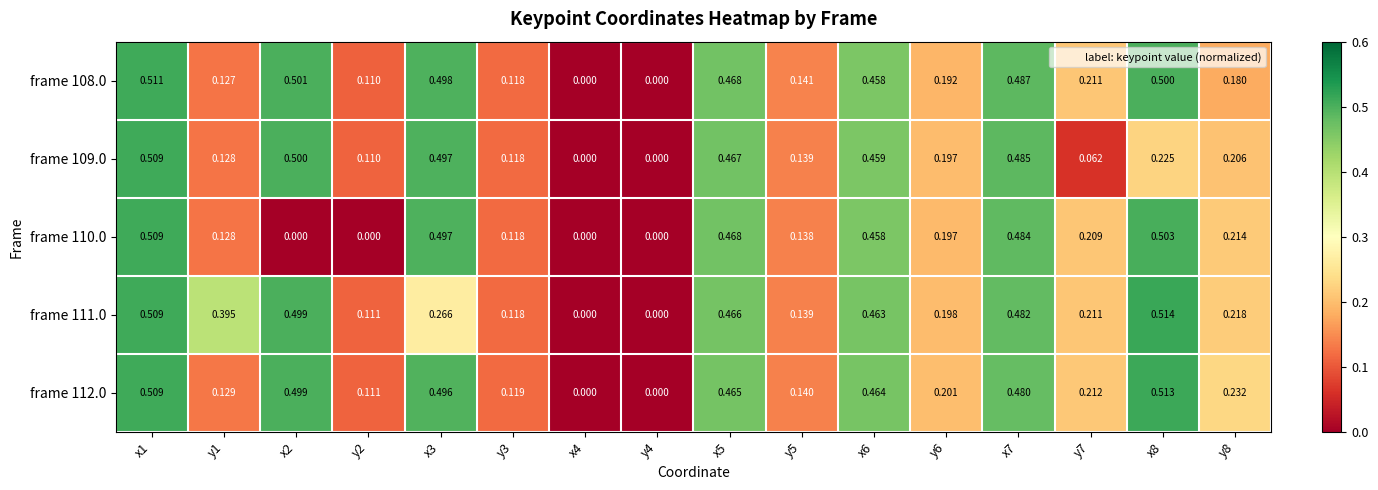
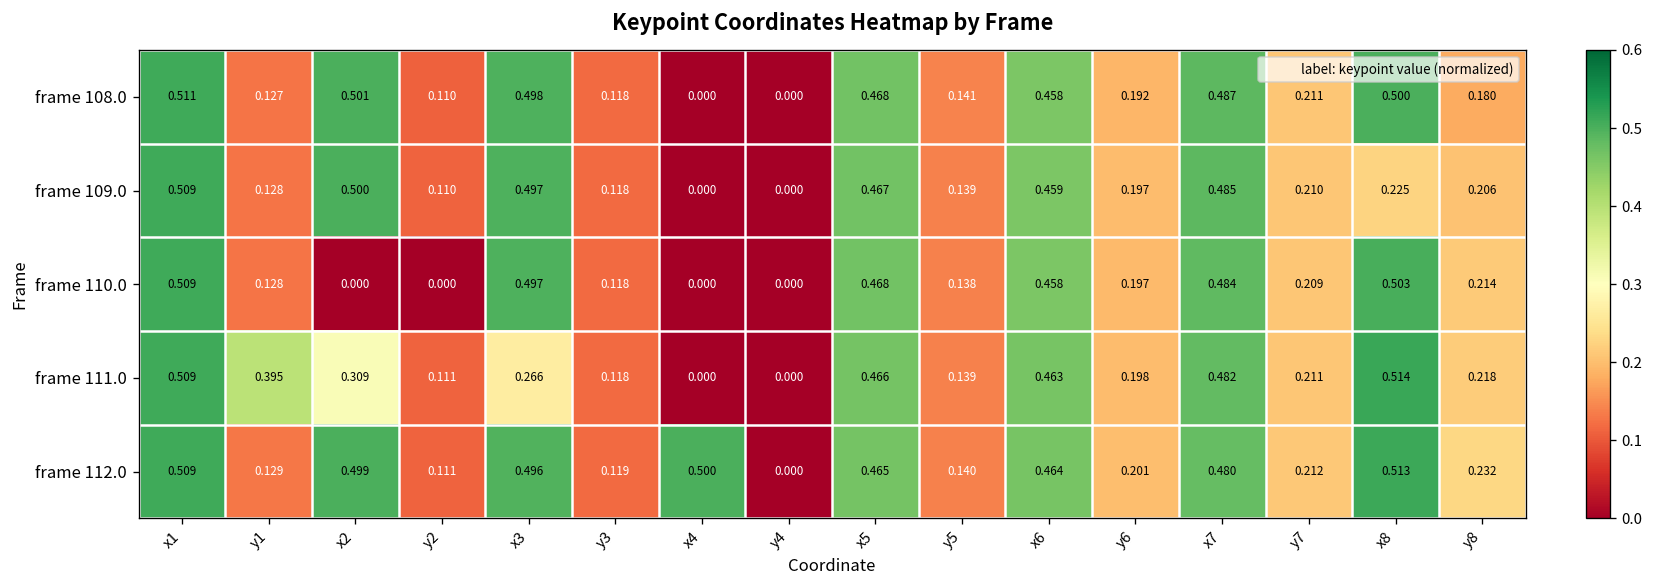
  {
    "frame 108.0": {
      "x1": 0.511,
      "y1": 0.127,
      "x2": 0.501,
      "y2": 0.110,
      "x3": 0.498,
      "y3": 0.118,
      "x4": 0.000,
      "y4": 0.000,
      "x5": 0.468,
      "y5": 0.141,
      "x6": 0.458,
      "y6": 0.192,
      "x7": 0.487,
      "y7": 0.211,
      "x8": 0.500,
      "y8": 0.180
    },
    "frame 109.0": {
      "x1": 0.509,
      "y1": 0.128,
      "x2": 0.500,
      "y2": 0.110,
      "x3": 0.497,
      "y3": 0.118,
      "x4": 0.000,
      "y4": 0.000,
      "x5": 0.467,
      "y5": 0.139,
      "x6": 0.459,
      "y6": 0.197,
      "x7": 0.485,
-     "y7": 0.062,
+     "y7": 0.210,
      "x8": 0.225,
      "y8": 0.206
    },
    "frame 110.0": {
      "x1": 0.509,
      "y1": 0.128,
      "x2": 0.000,
      "y2": 0.000,
      "x3": 0.497,
      "y3": 0.118,
      "x4": 0.000,
      "y4": 0.000,
      "x5": 0.468,
      "y5": 0.138,
      "x6": 0.458,
      "y6": 0.197,
      "x7": 0.484,
      "y7": 0.209,
      "x8": 0.503,
      "y8": 0.214
    },
    "frame 111.0": {
      "x1": 0.509,
      "y1": 0.395,
-     "x2": 0.499,
+     "x2": 0.309,
      "y2": 0.111,
      "x3": 0.266,
      "y3": 0.118,
      "x4": 0.000,
      "y4": 0.000,
      "x5": 0.466,
      "y5": 0.139,
      "x6": 0.463,
      "y6": 0.198,
      "x7": 0.482,
      "y7": 0.211,
      "x8": 0.514,
      "y8": 0.218
    },
    "frame 112.0": {
      "x1": 0.509,
      "y1": 0.129,
      "x2": 0.499,
      "y2": 0.111,
      "x3": 0.496,
      "y3": 0.119,
-     "x4": 0.000,
+     "x4": 0.500,
      "y4": 0.000,
      "x5": 0.465,
      "y5": 0.140,
      "x6": 0.464,
      "y6": 0.201,
      "x7": 0.480,
      "y7": 0.212,
      "x8": 0.513,
      "y8": 0.232
    }
  }
